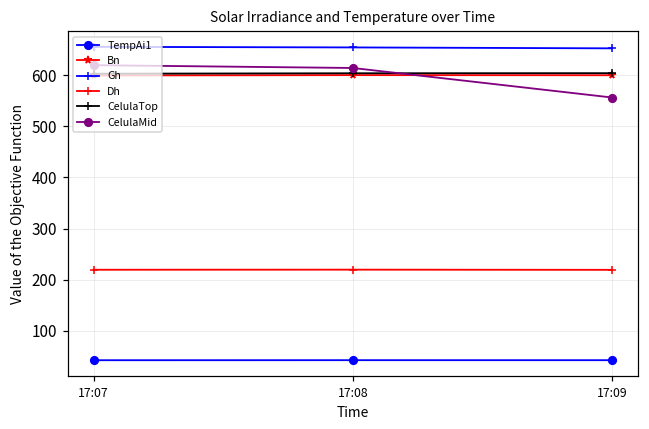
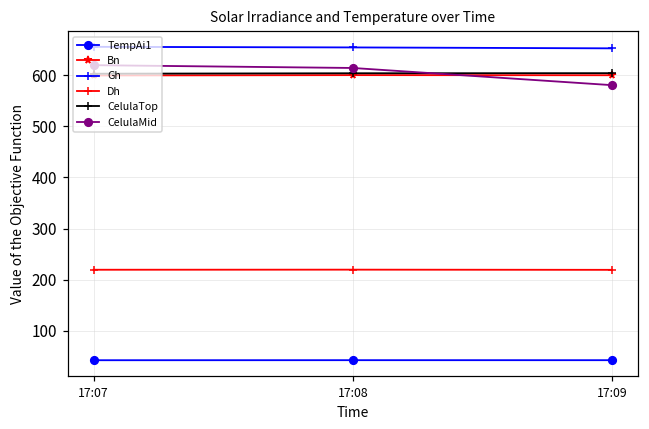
  {
    "CelulaMid": {
      "17:08": 610,
-     "17:09": 560
+     "17:09": 580
    }
  }
